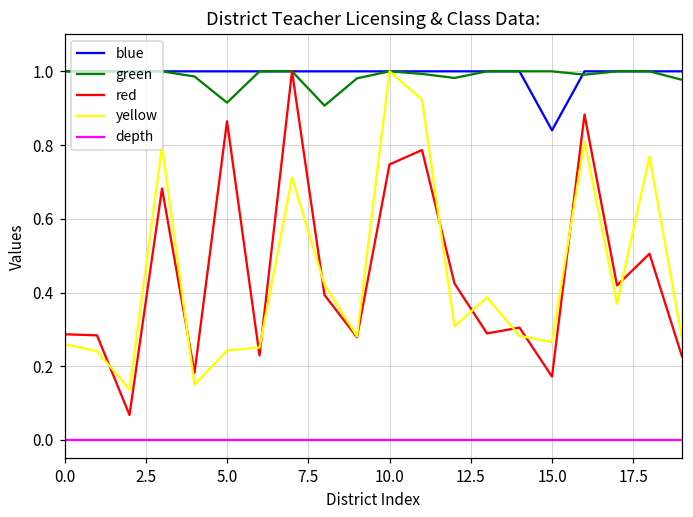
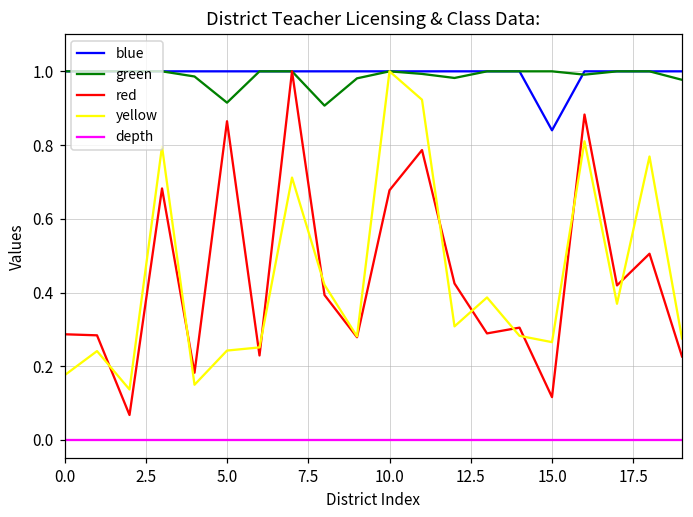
  {
    "blue": {
      "5.0": 1.00,
      "15.0": 0.84
    },
    "green": {
      "5.0": 0.92,
      "15.0": 1.00
    },
    "red": {
      "0.0": 0.29,
      "5.0": 0.86,
-     "10.0": 0.75,
-     "15.0": 0.17
+     "10.0": 0.68,
+     "15.0": 0.12
    },
    "yellow": {
-     "0.0": 0.26,
+     "0.0": 0.18,
      "5.0": 0.24,
      "15.0": 0.27
    },
    "depth": {
      "0.0": 0.00,
      "5.0": 0.00,
      "10.0": 0.00,
      "15.0": 0.00
    }
  }
